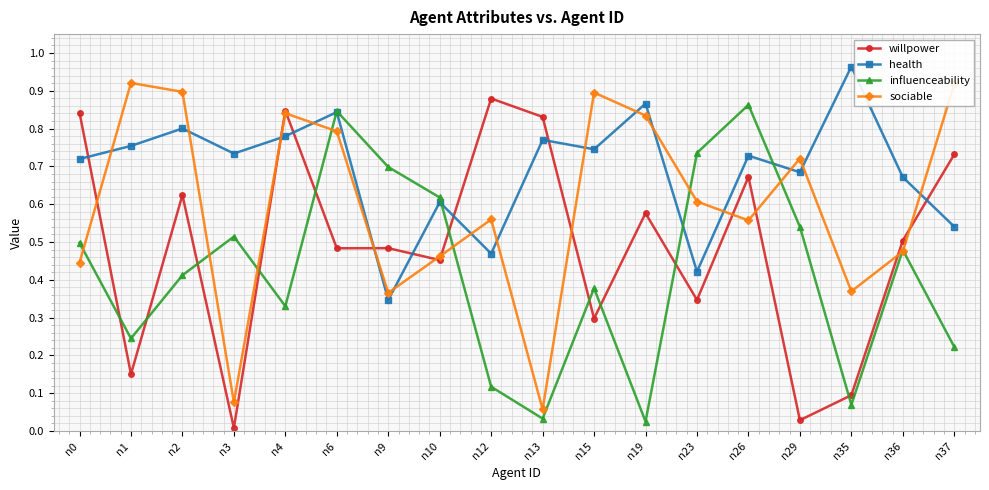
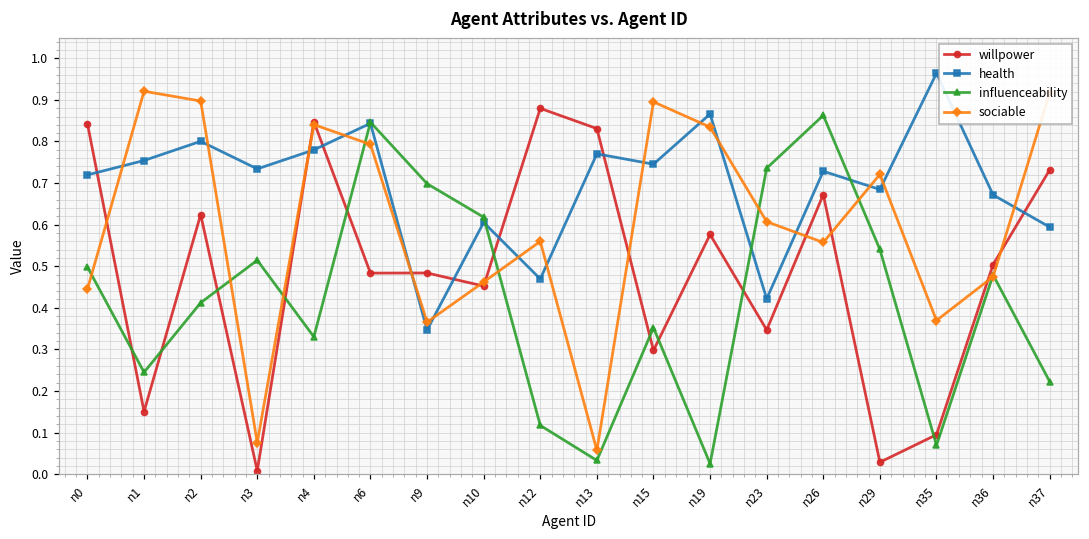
  {
    "willpower": {
      "n0": 0.84,
      "n1": 0.15,
      "n2": 0.62,
      "n3": 0.01,
      "n4": 0.85,
      "n6": 0.48,
      "n9": 0.48,
      "n10": 0.45,
      "n12": 0.88,
      "n13": 0.83,
      "n15": 0.30,
      "n19": 0.58,
      "n23": 0.35,
      "n26": 0.67,
      "n29": 0.03,
      "n35": 0.09,
      "n36": 0.50,
      "n37": 0.73
    },
    "health": {
      "n0": 0.72,
      "n1": 0.75,
      "n2": 0.80,
      "n3": 0.73,
      "n4": 0.78,
      "n9": 0.35,
      "n10": 0.61,
      "n12": 0.47,
      "n13": 0.77,
      "n15": 0.75,
      "n19": 0.87,
      "n23": 0.42,
      "n26": 0.73,
      "n29": 0.68,
      "n35": 0.96,
      "n36": 0.67,
-     "n37": 0.54
+     "n37": 0.59
    },
    "influenceability": {
      "n0": 0.50,
      "n1": 0.24,
      "n2": 0.41,
      "n3": 0.51,
      "n4": 0.33,
      "n9": 0.70,
      "n10": 0.62,
      "n12": 0.12,
      "n13": 0.03,
-     "n15": 0.38,
+     "n15": 0.35,
      "n19": 0.03,
      "n23": 0.74,
      "n26": 0.86,
      "n29": 0.54,
      "n35": 0.07,
      "n37": 0.22
    },
    "sociable": {
      "n0": 0.45,
      "n1": 0.92,
      "n2": 0.90,
      "n3": 0.08,
      "n4": 0.84,
      "n6": 0.79,
      "n9": 0.37,
      "n10": 0.46,
      "n12": 0.56,
      "n13": 0.06,
      "n15": 0.90,
      "n19": 0.83,
      "n23": 0.61,
      "n26": 0.56,
      "n29": 0.72,
      "n35": 0.37
    }
  }
